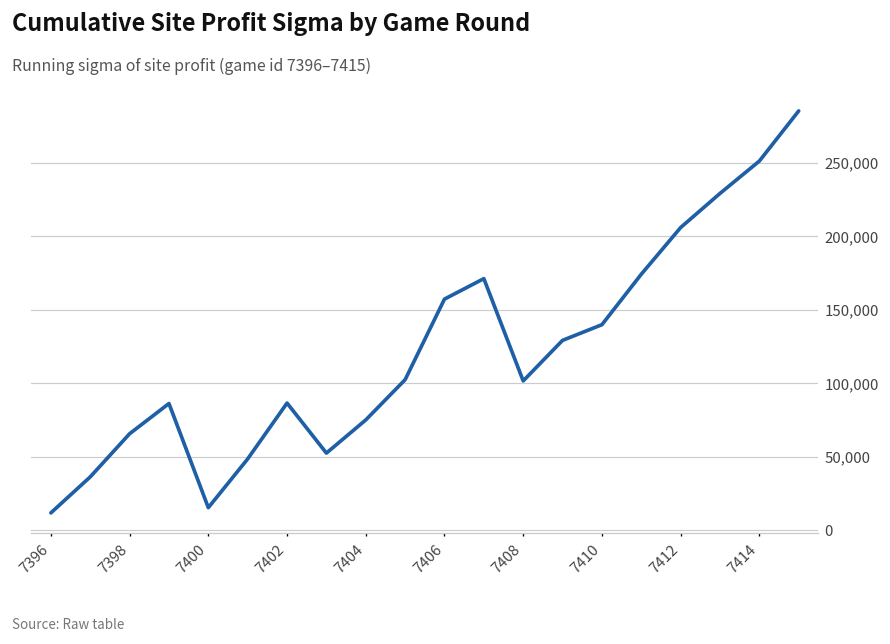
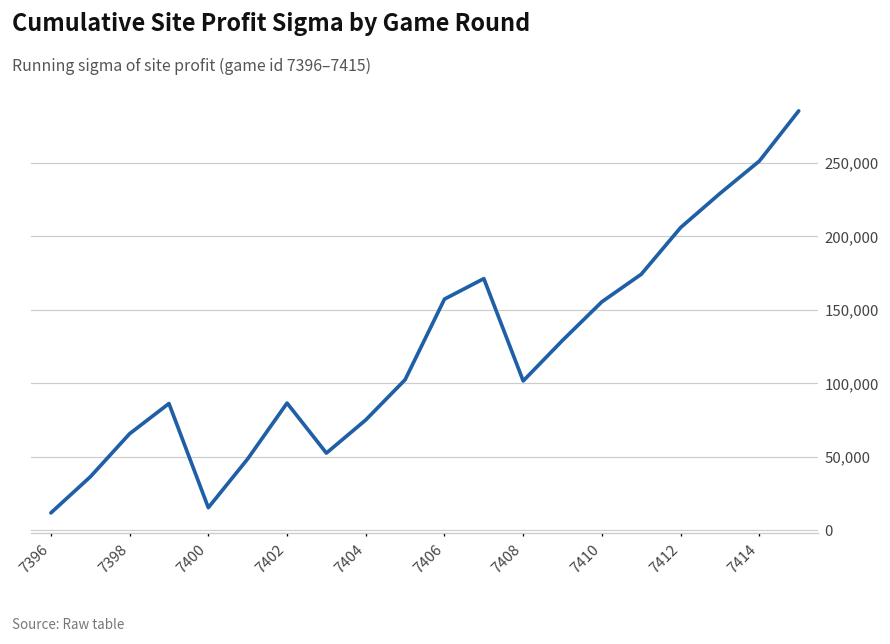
  {
    "7396": "12,000",
    "7398": "66,000",
    "7400": "15,000",
    "7402": "86,000",
    "7404": "75,000",
    "7406": "157,000",
    "7408": "101,000",
-   "7410": "140,000",
+   "7410": "155,000",
    "7412": "206,000",
    "7414": "251,000"
  }
